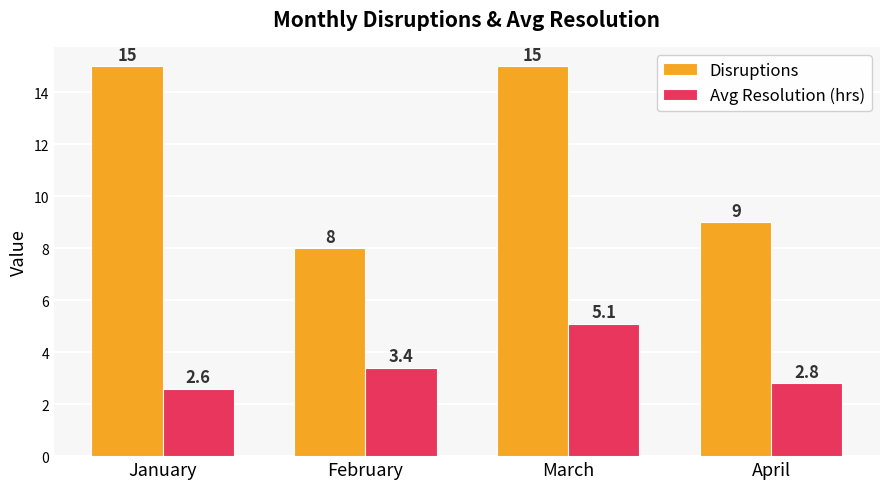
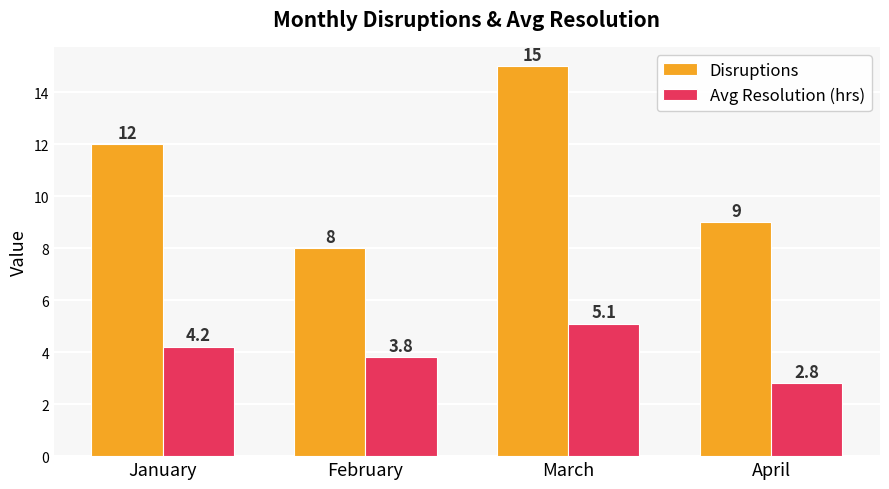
  {
    "Disruptions": {
-     "January": 15,
+     "January": 12,
      "February": 8,
      "March": 15,
      "April": 9
    },
    "Avg Resolution (hrs)": {
-     "January": 2.6,
-     "February": 3.4,
+     "January": 4.2,
+     "February": 3.8,
      "March": 5.1,
      "April": 2.8
    }
  }
